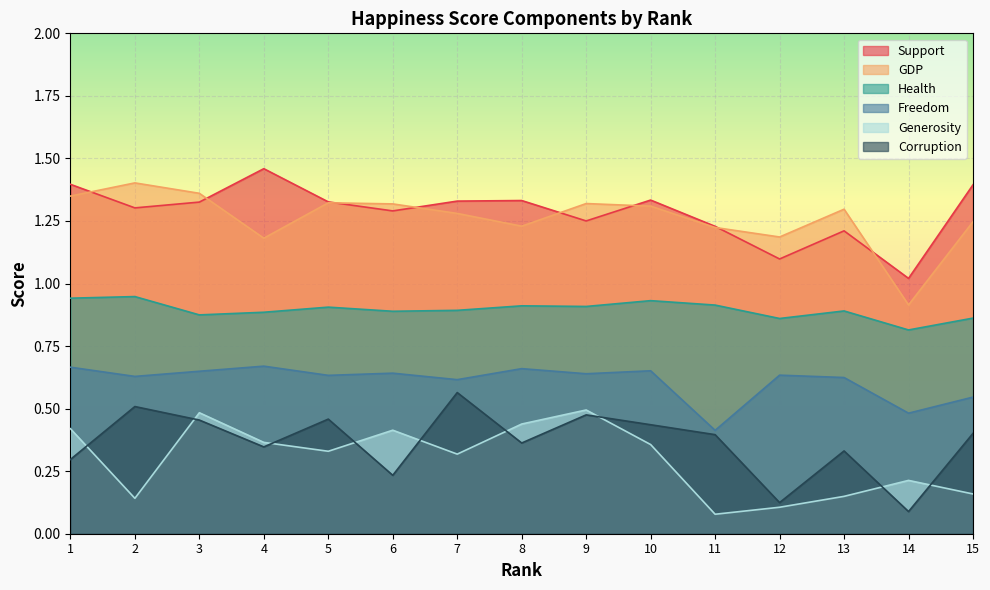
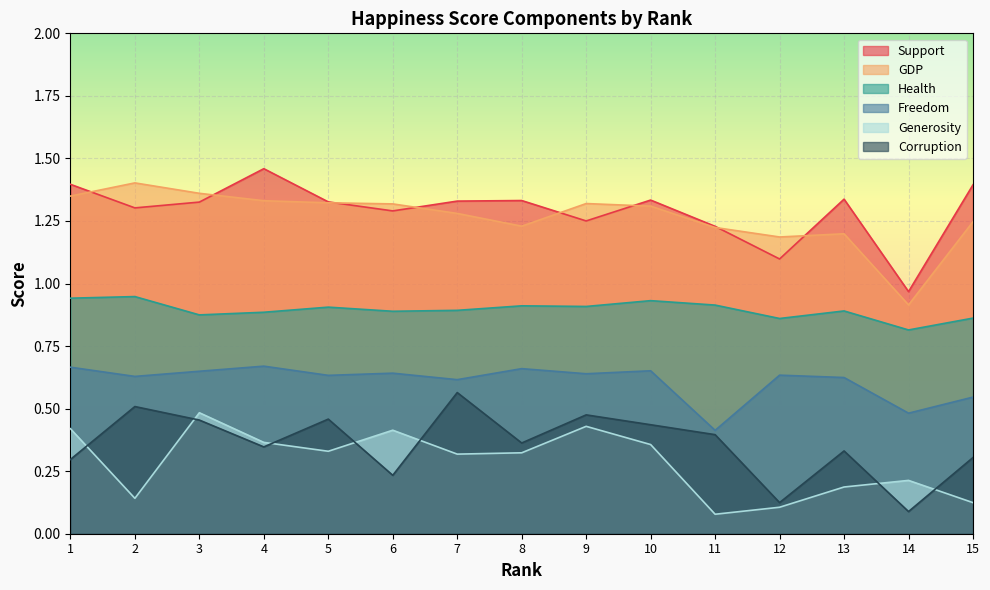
  {
    "Support": {
      "1": 1.40,
      "2": 1.30,
      "3": 1.33,
      "4": 1.46,
      "6": 1.29,
      "7": 1.33,
      "8": 1.33,
      "9": 1.25,
      "10": 1.33,
      "12": 1.10,
-     "13": 1.21,
-     "14": 1.02,
+     "13": 1.34,
+     "14": 0.97,
      "15": 1.39
    },
    "GDP": {
      "1": 1.35,
      "2": 1.40,
      "3": 1.36,
-     "4": 1.18,
+     "4": 1.33,
      "6": 1.32,
      "7": 1.28,
      "8": 1.23,
      "9": 1.32,
      "10": 1.31,
      "12": 1.19,
-     "13": 1.30,
+     "13": 1.20,
      "14": 0.91,
      "15": 1.25
    },
    "Generosity": {
      "1": 0.42,
      "2": 0.14,
      "3": 0.48,
      "4": 0.37,
      "5": 0.33,
      "6": 0.41,
      "7": 0.32,
-     "8": 0.44,
-     "9": 0.49,
+     "8": 0.32,
+     "9": 0.43,
      "10": 0.36,
      "11": 0.08,
      "12": 0.11,
-     "13": 0.15,
+     "13": 0.19,
      "14": 0.21,
-     "15": 0.16
+     "15": 0.12
    },
    "Corruption": {
      "1": 0.30,
      "2": 0.51,
      "3": 0.45,
      "4": 0.35,
      "5": 0.46,
      "6": 0.23,
      "7": 0.56,
      "8": 0.36,
      "9": 0.48,
      "10": 0.44,
      "11": 0.40,
      "12": 0.12,
      "13": 0.33,
      "14": 0.09,
-     "15": 0.40
+     "15": 0.30
    }
  }
